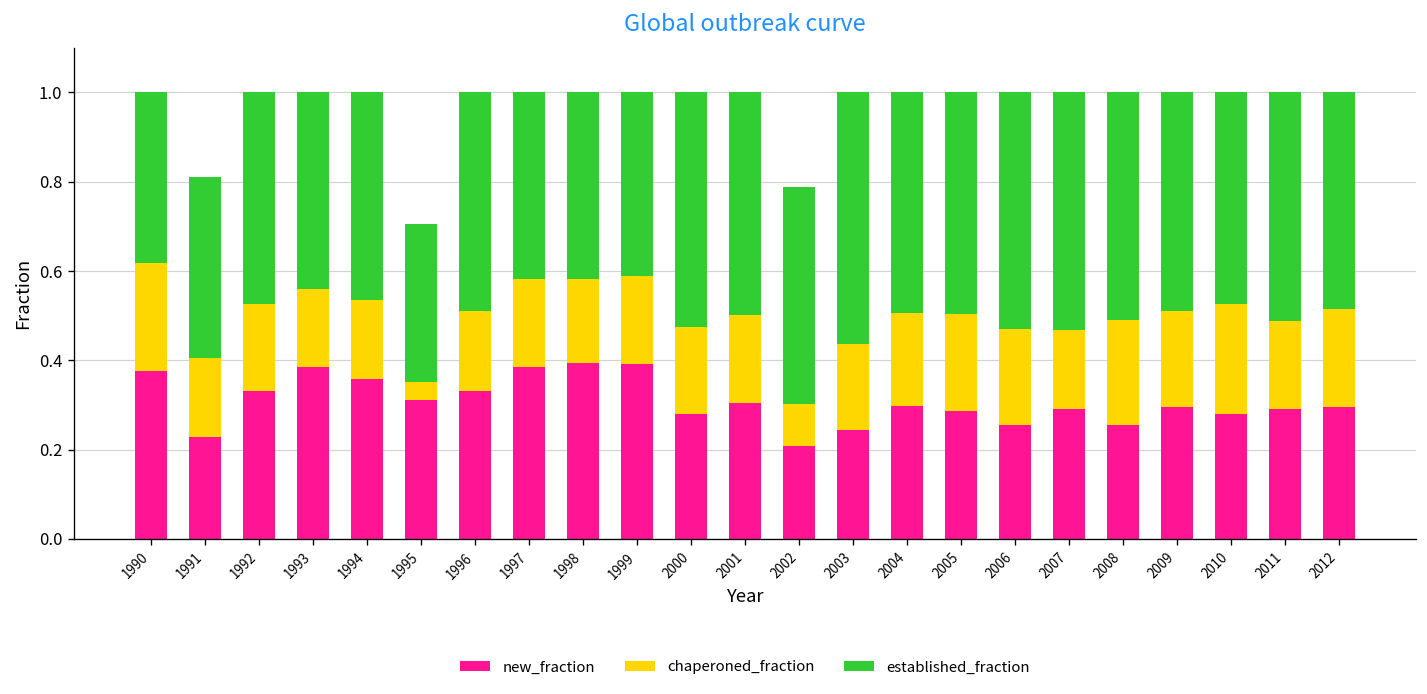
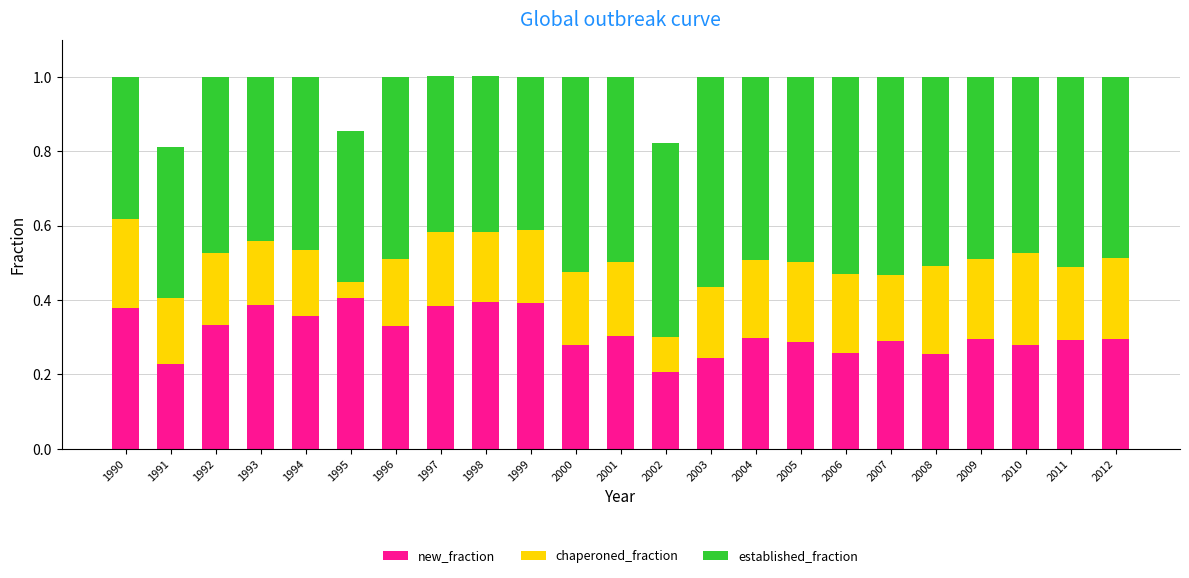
  {
    "new_fraction": {
      "1990": 0.38,
      "1991": 0.23,
      "1992": 0.33,
      "1993": 0.39,
      "1994": 0.36,
-     "1995": 0.31,
+     "1995": 0.41,
      "1996": 0.33,
      "1997": 0.38,
      "1998": 0.40,
      "1999": 0.39,
      "2000": 0.28,
      "2001": 0.30,
      "2002": 0.21,
      "2003": 0.24,
      "2004": 0.30,
      "2005": 0.29,
      "2006": 0.26,
      "2007": 0.29,
      "2008": 0.25,
      "2009": 0.30,
      "2010": 0.28,
      "2011": 0.29,
      "2012": 0.30
    },
    "chaperoned_fraction": {
      "1990": 0.24,
      "1991": 0.18,
      "1992": 0.19,
      "1993": 0.17,
      "1994": 0.18,
      "1995": 0.04,
      "1996": 0.18,
      "1997": 0.20,
      "1998": 0.19,
      "1999": 0.20,
      "2000": 0.20,
      "2001": 0.20,
      "2002": 0.09,
      "2003": 0.19,
      "2004": 0.21,
      "2005": 0.22,
      "2006": 0.21,
      "2007": 0.18,
      "2008": 0.24,
      "2009": 0.21,
      "2010": 0.25,
      "2011": 0.20,
      "2012": 0.22
    },
    "established_fraction": {
      "1990": 0.38,
      "1991": 0.41,
      "1992": 0.48,
      "1993": 0.44,
      "1994": 0.47,
-     "1995": 0.35,
+     "1995": 0.41,
      "1996": 0.49,
      "1997": 0.42,
      "1998": 0.42,
      "1999": 0.41,
      "2000": 0.52,
      "2001": 0.50,
-     "2002": 0.49,
+     "2002": 0.52,
      "2003": 0.56,
      "2004": 0.49,
      "2005": 0.50,
      "2006": 0.53,
      "2007": 0.53,
      "2008": 0.51,
      "2009": 0.49,
      "2010": 0.47,
      "2011": 0.51,
      "2012": 0.49
    }
  }
